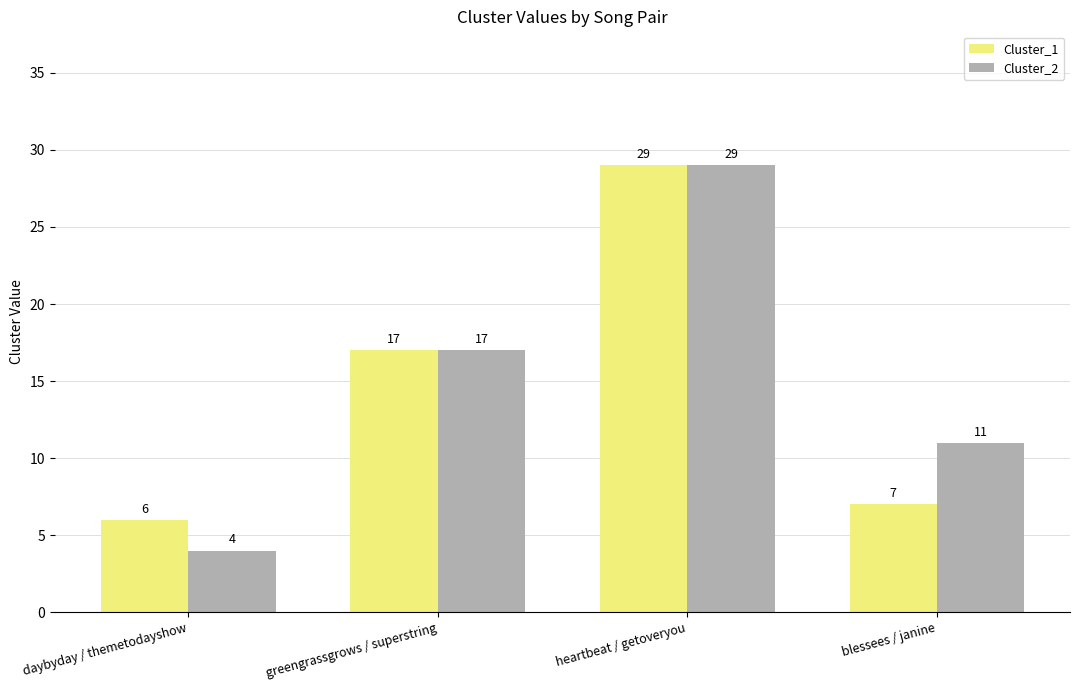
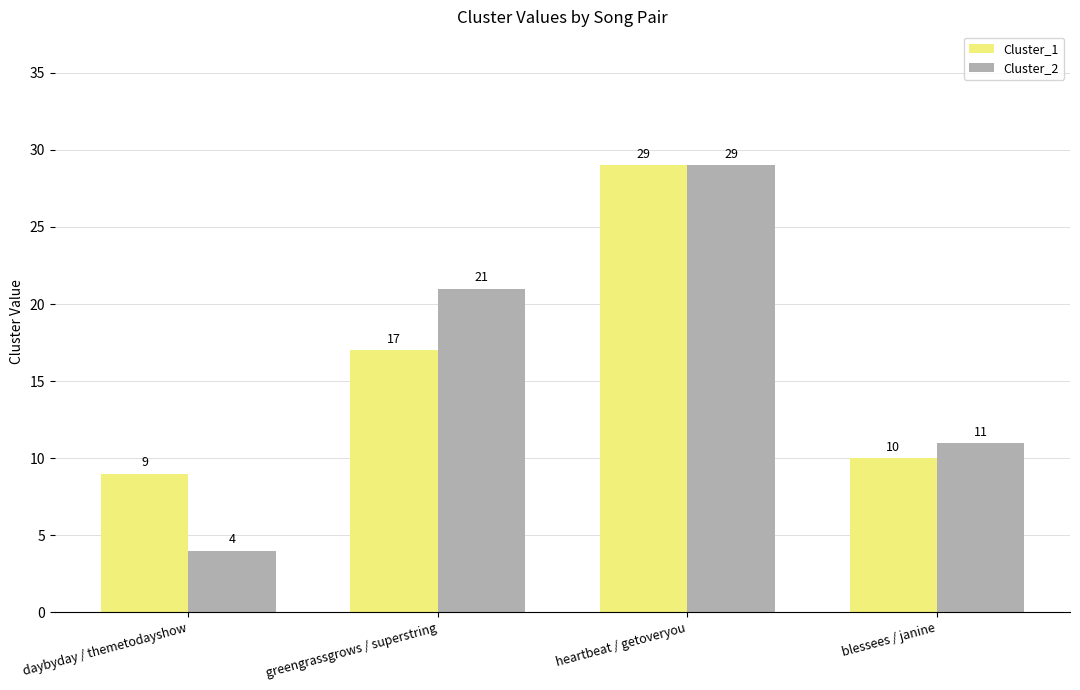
  {
    "Cluster_1": {
-     "daybyday / themetodayshow": 6,
+     "daybyday / themetodayshow": 9,
      "greengrassgrows / superstring": 17,
      "heartbeat / getoveryou": 29,
-     "blessees / janine": 7
+     "blessees / janine": 10
    },
    "Cluster_2": {
      "daybyday / themetodayshow": 4,
-     "greengrassgrows / superstring": 17,
+     "greengrassgrows / superstring": 21,
      "heartbeat / getoveryou": 29,
      "blessees / janine": 11
    }
  }
